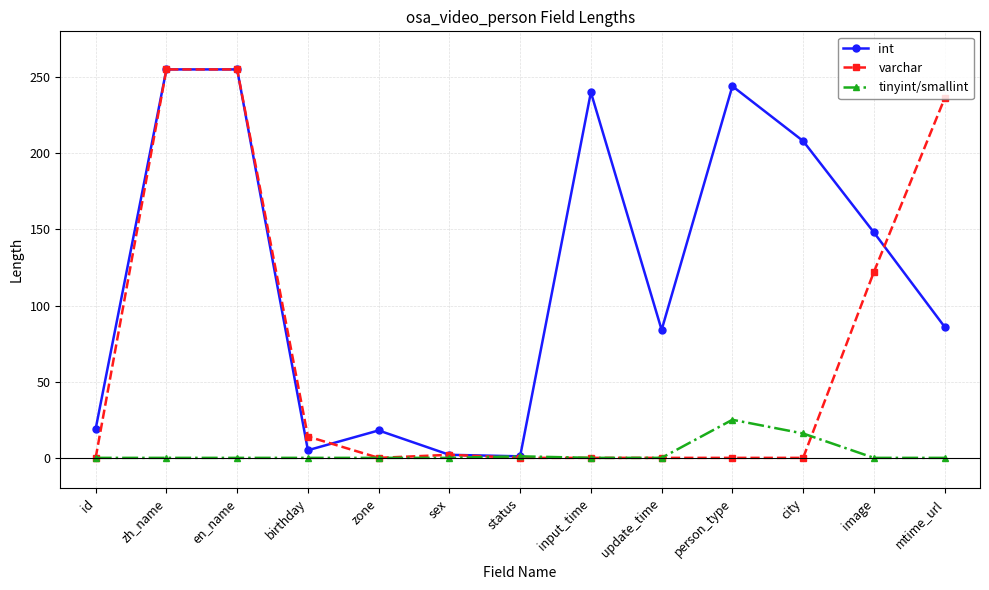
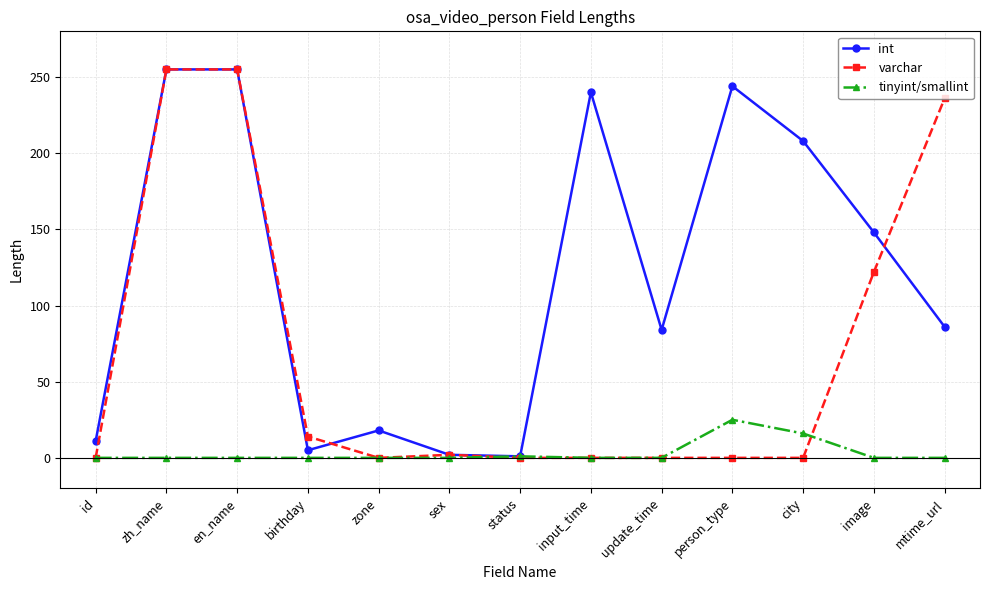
  {
    "int": {
-     "id": 19,
+     "id": 11,
      "birthday": 5,
      "zone": 18,
      "input_time": 240,
      "update_time": 84,
      "person_type": 244,
      "city": 208,
      "image": 148,
      "mtime_url": 86
    },
    "varchar": {
      "birthday": 14,
      "person_type": 0,
      "city": 0,
      "image": 122
    },
    "tinyint/smallint": {
      "zh_name": 0,
      "en_name": 0,
      "birthday": 0,
      "sex": 0,
      "person_type": 25,
      "city": 16,
      "image": 0,
      "mtime_url": 0
    }
  }
